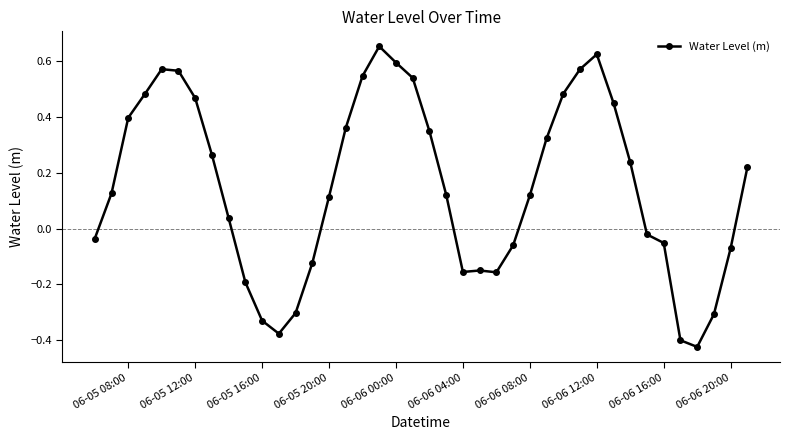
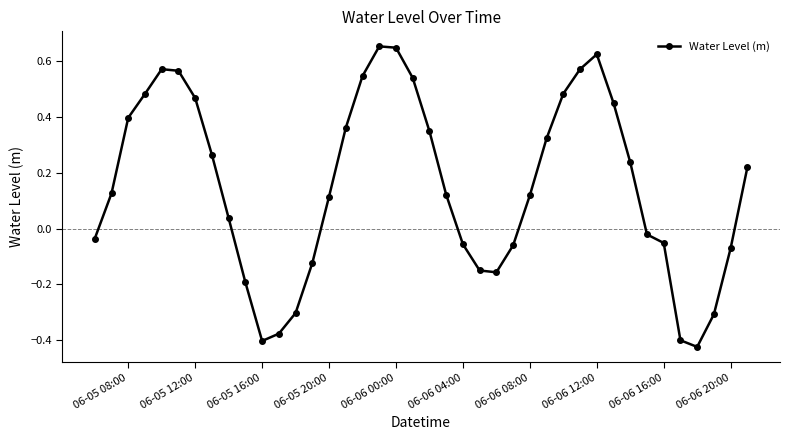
  {
    "06-05 08:00": 0.40,
    "06-05 12:00": 0.47,
-   "06-05 16:00": -0.33,
+   "06-05 16:00": -0.40,
    "06-05 20:00": 0.12,
-   "06-06 00:00": 0.60,
-   "06-06 04:00": -0.16,
+   "06-06 00:00": 0.65,
+   "06-06 04:00": -0.06,
    "06-06 08:00": 0.12,
    "06-06 12:00": 0.63,
    "06-06 16:00": -0.05,
    "06-06 20:00": -0.07
  }
